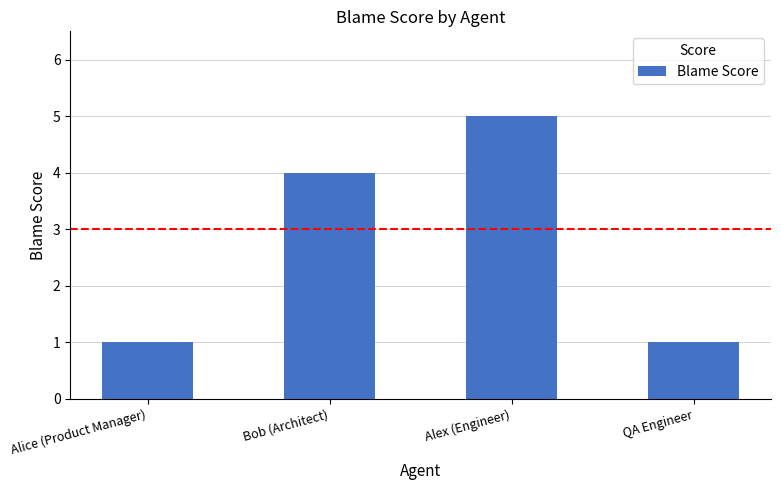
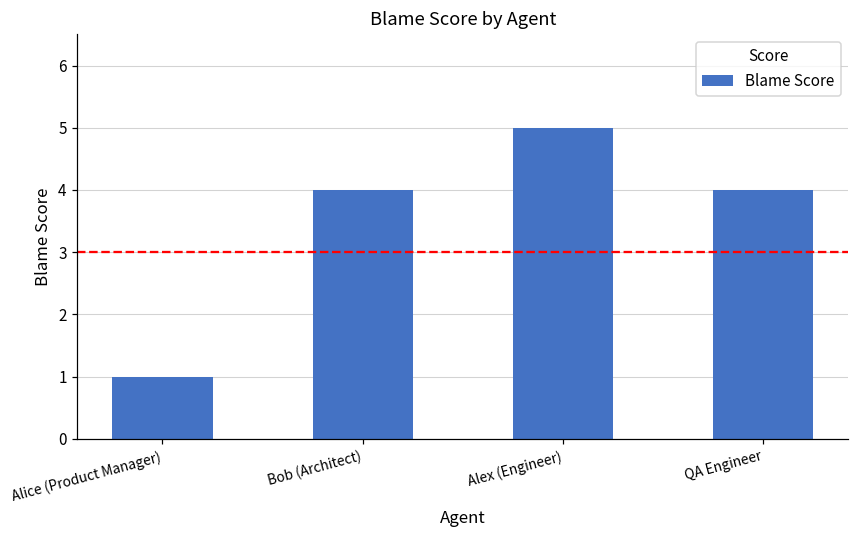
  {
    "Alice (Product Manager)": 1,
    "Bob (Architect)": 4,
    "Alex (Engineer)": 5,
-   "QA Engineer": 1
+   "QA Engineer": 4
  }
